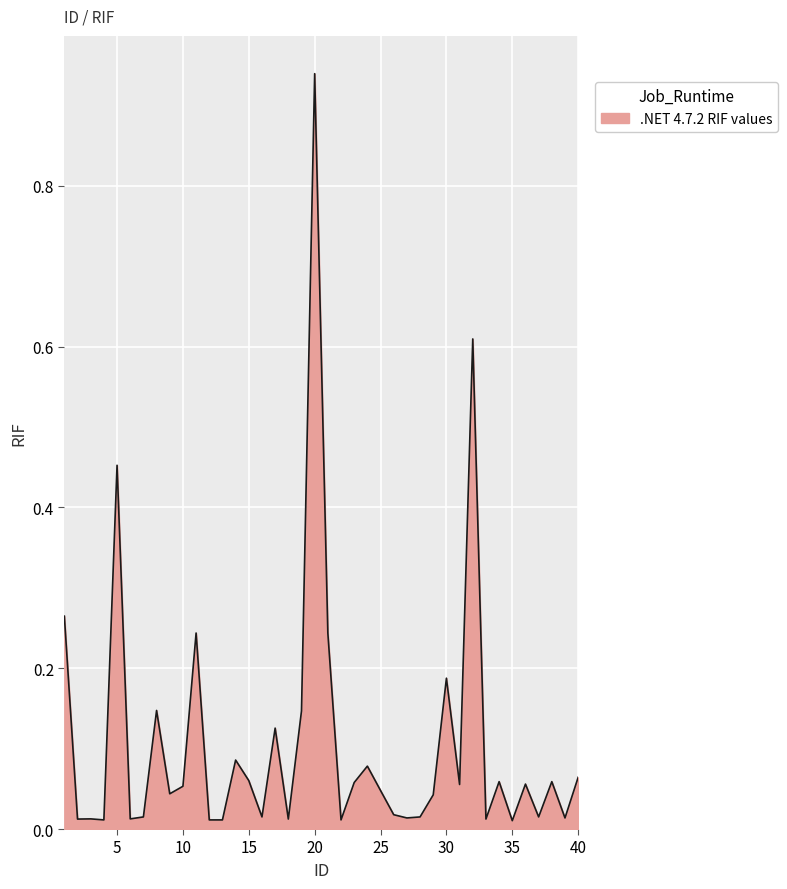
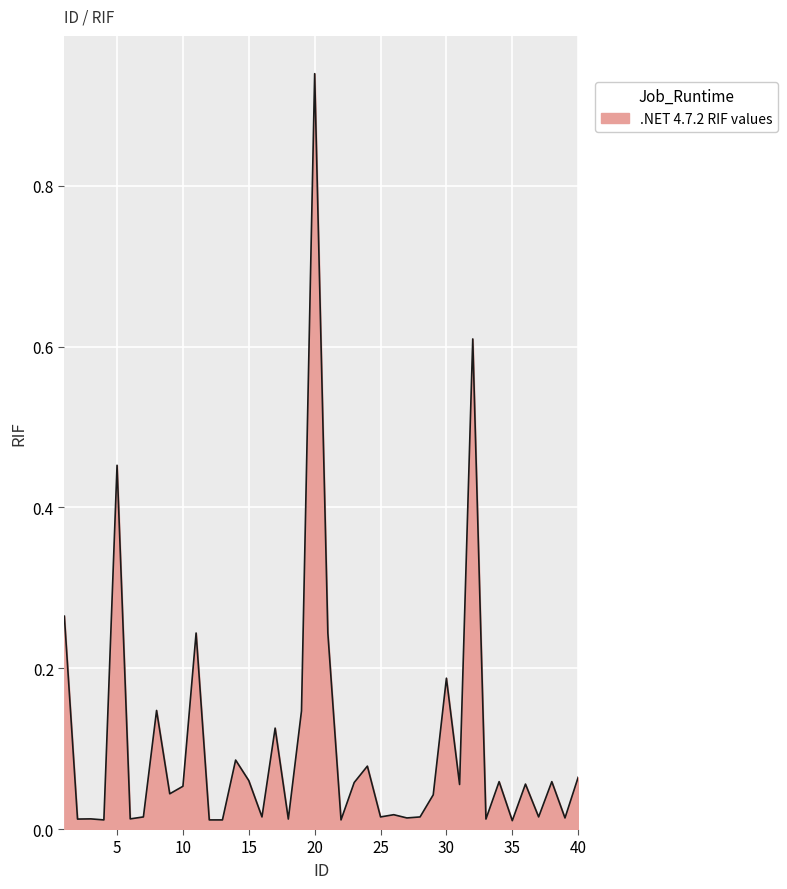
  {
    "5": 0.45,
    "10": 0.05,
    "15": 0.06,
    "20": 0.94,
-   "25": 0.05,
+   "25": 0.02,
    "30": 0.19,
    "35": 0.01,
    "40": 0.06
  }
